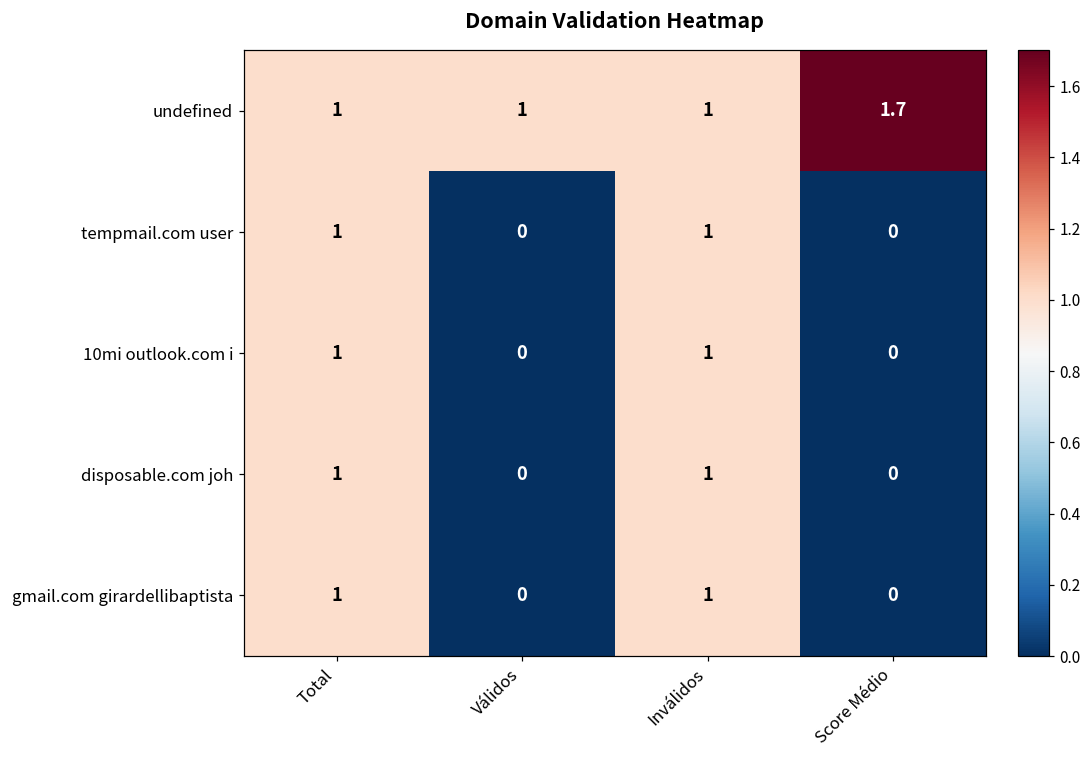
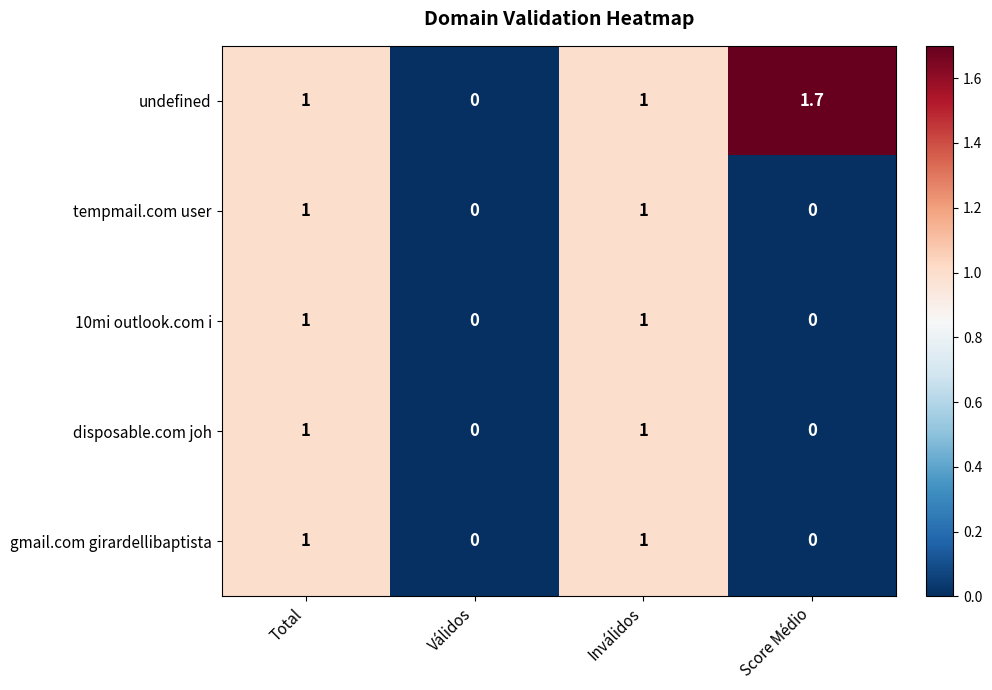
  {
    "undefined": {
      "Total": 1,
-     "Válidos": 1,
+     "Válidos": 0,
      "Inválidos": 1,
      "Score Médio": 1.7
    },
    "tempmail.com user": {
      "Total": 1,
      "Válidos": 0,
      "Inválidos": 1,
      "Score Médio": 0
    },
    "10mi outlook.com i": {
      "Total": 1,
      "Válidos": 0,
      "Inválidos": 1,
      "Score Médio": 0
    },
    "disposable.com joh": {
      "Total": 1,
      "Válidos": 0,
      "Inválidos": 1,
      "Score Médio": 0
    },
    "gmail.com girardellibaptista": {
      "Total": 1,
      "Válidos": 0,
      "Inválidos": 1,
      "Score Médio": 0
    }
  }
